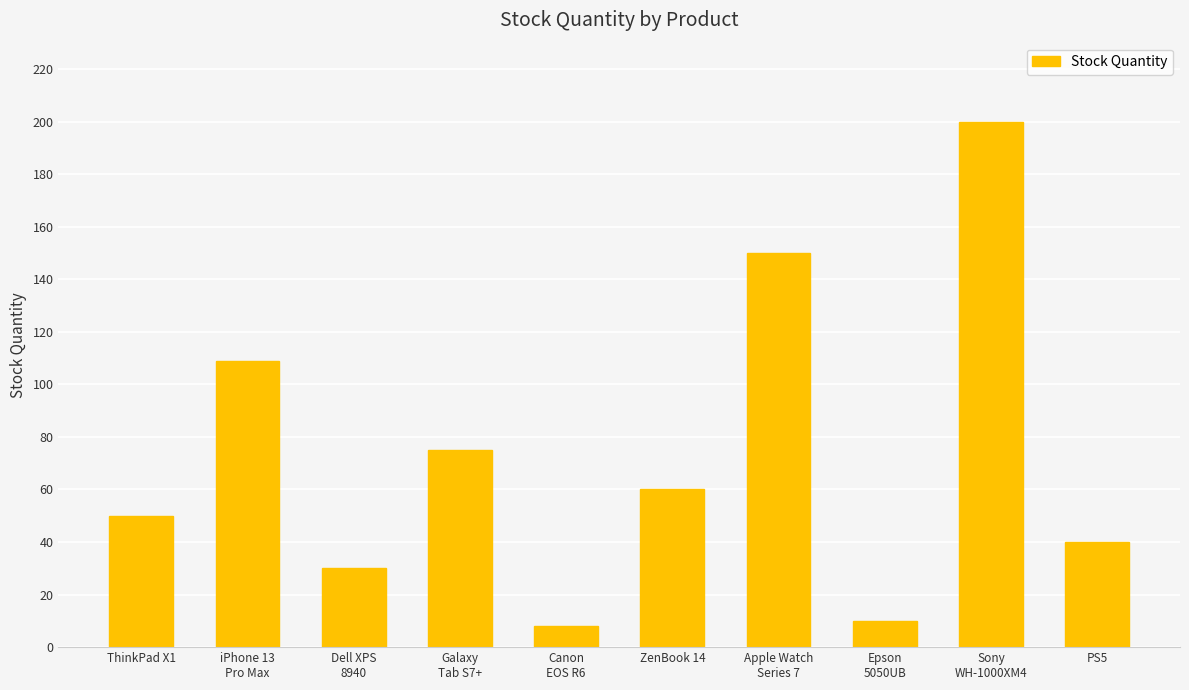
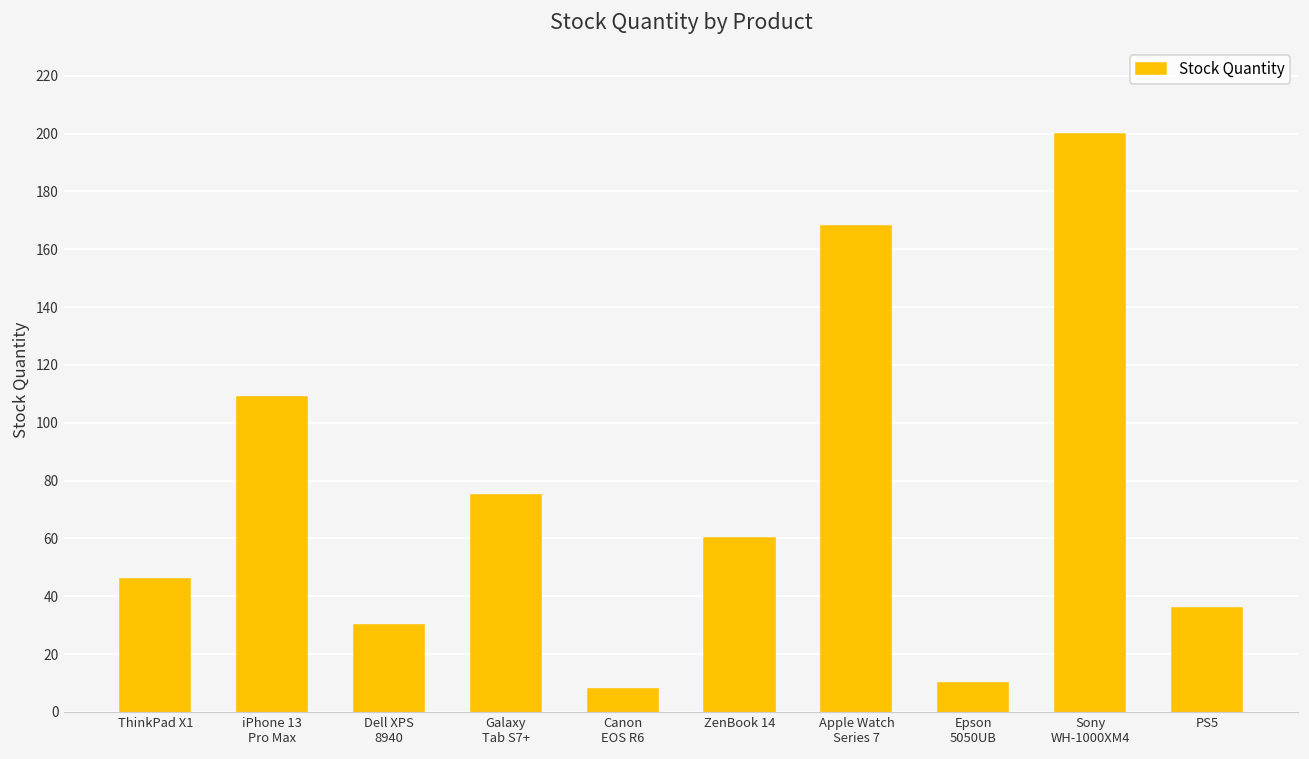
  {
-   "ThinkPad X1": 50,
+   "ThinkPad X1": 46,
    "iPhone 13 Pro Max": 109,
    "Dell XPS 8940": 30,
    "Galaxy Tab S7+": 75,
    "Canon EOS R6": 8,
    "ZenBook 14": 60,
-   "Apple Watch Series 7": 150,
+   "Apple Watch Series 7": 168,
    "Epson 5050UB": 10,
    "Sony WH-1000XM4": 200,
-   "PS5": 40
+   "PS5": 36
  }
